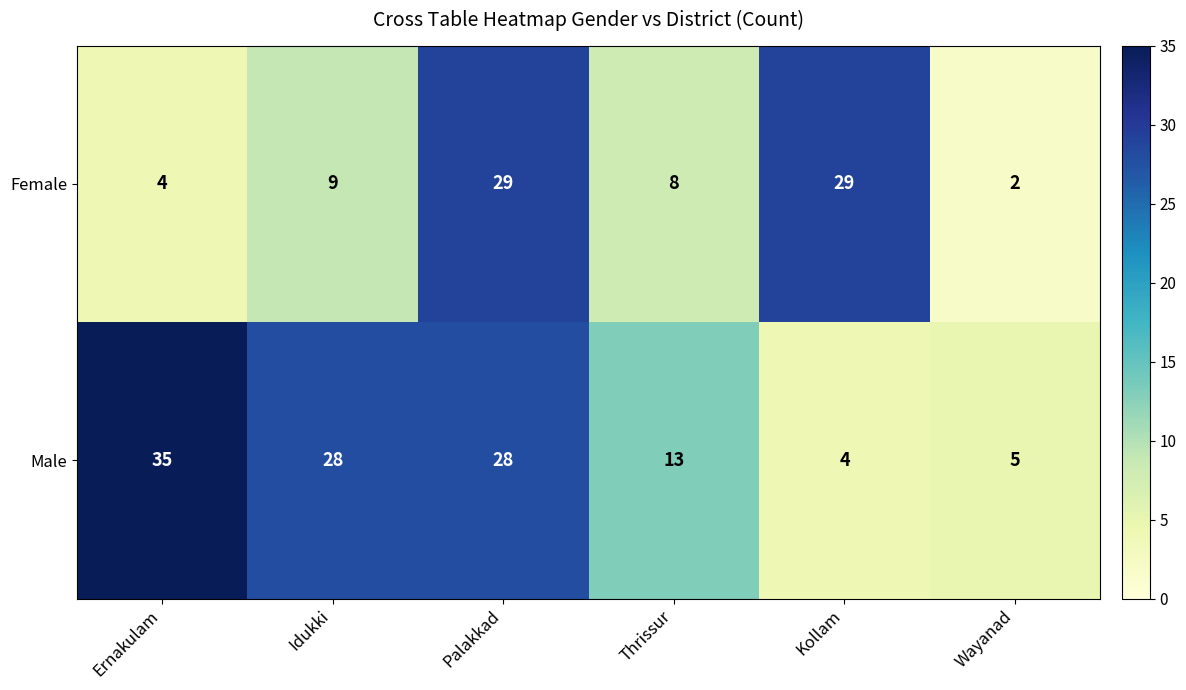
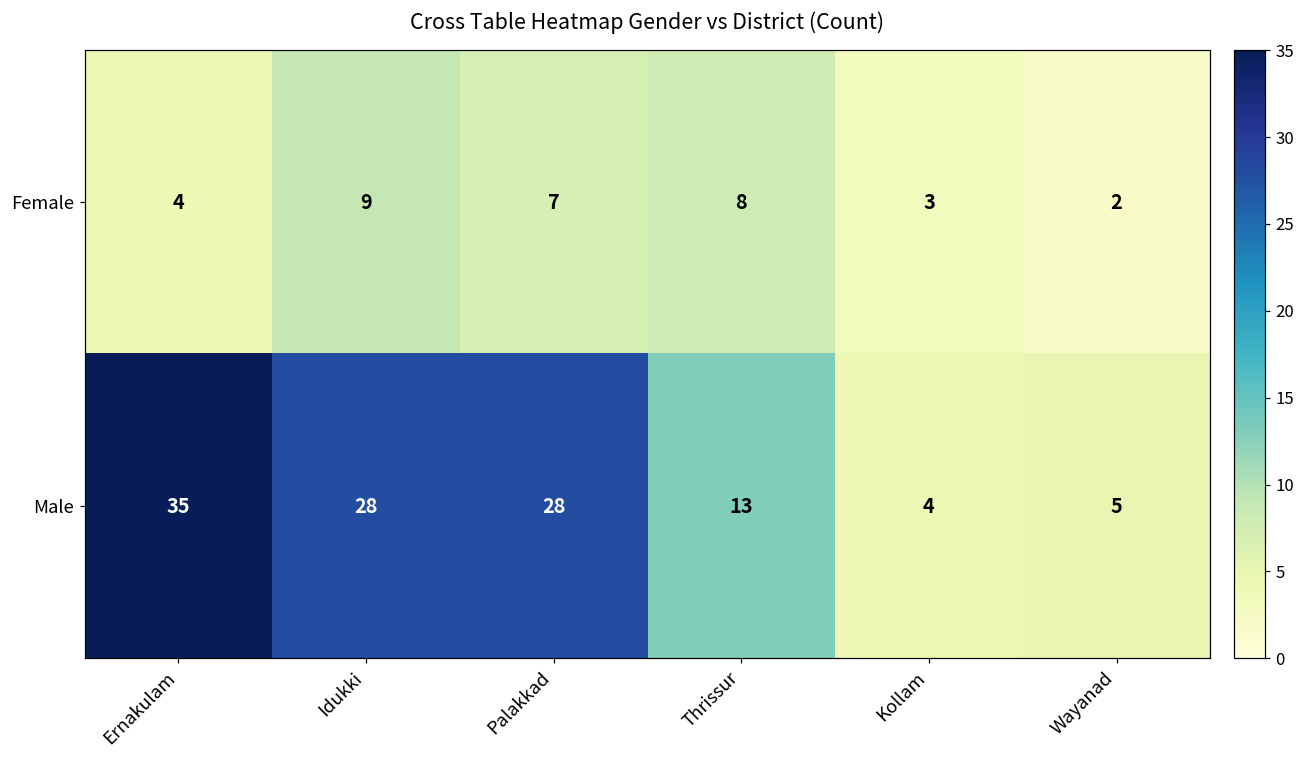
  {
    "Female": {
      "Ernakulam": 4,
      "Idukki": 9,
-     "Palakkad": 29,
+     "Palakkad": 7,
      "Thrissur": 8,
-     "Kollam": 29,
+     "Kollam": 3,
      "Wayanad": 2
    },
    "Male": {
      "Ernakulam": 35,
      "Idukki": 28,
      "Palakkad": 28,
      "Thrissur": 13,
      "Kollam": 4,
      "Wayanad": 5
    }
  }
